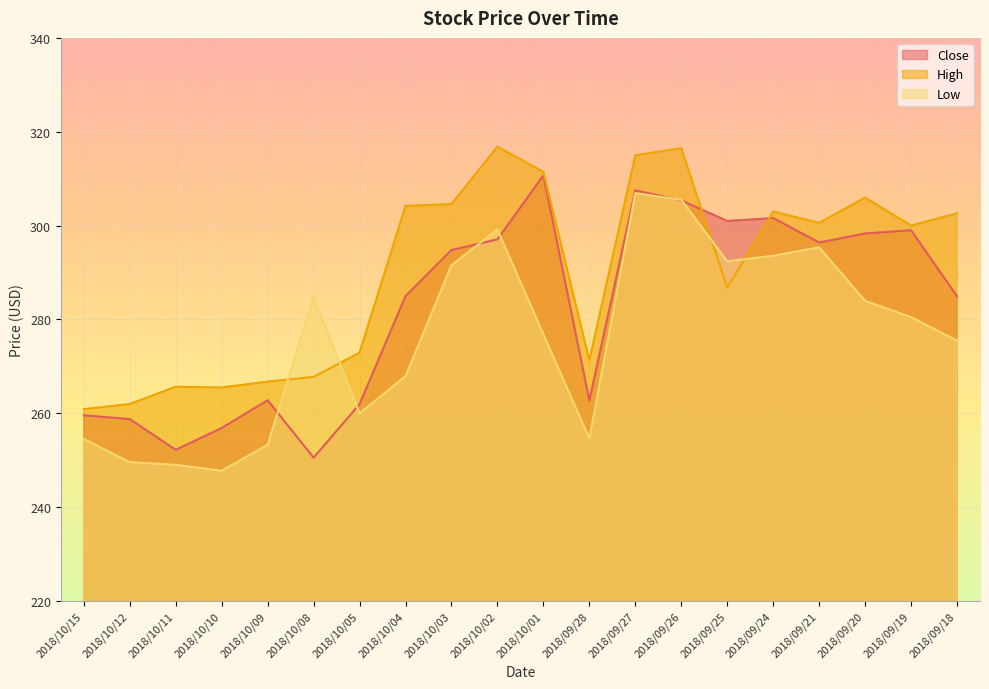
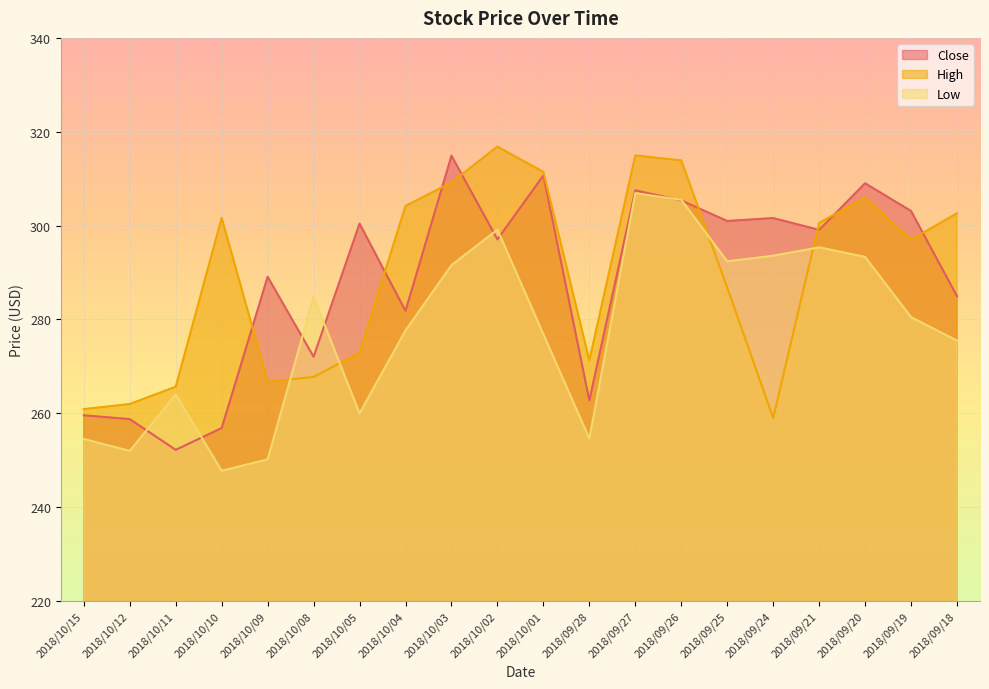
  {
    "Close": {
      "2018/10/15": 260,
      "2018/10/12": 259,
      "2018/10/11": 252,
      "2018/10/10": 257,
-     "2018/10/09": 263,
-     "2018/10/08": 251,
-     "2018/10/05": 262,
-     "2018/10/04": 285,
-     "2018/10/03": 295,
+     "2018/10/09": 289,
+     "2018/10/08": 272,
+     "2018/10/05": 300,
+     "2018/10/04": 282,
+     "2018/10/03": 315,
      "2018/10/02": 297,
      "2018/10/01": 311,
      "2018/09/28": 263,
      "2018/09/27": 308,
      "2018/09/25": 301,
      "2018/09/24": 302,
-     "2018/09/21": 296,
-     "2018/09/20": 298,
-     "2018/09/19": 299,
+     "2018/09/21": 299,
+     "2018/09/20": 309,
+     "2018/09/19": 303,
      "2018/09/18": 285
    },
    "High": {
      "2018/10/15": 261,
      "2018/10/12": 262,
      "2018/10/11": 266,
-     "2018/10/10": 266,
+     "2018/10/10": 302,
      "2018/10/09": 267,
      "2018/10/08": 268,
      "2018/10/05": 273,
      "2018/10/04": 304,
-     "2018/10/03": 305,
+     "2018/10/03": 309,
      "2018/10/02": 317,
      "2018/10/01": 311,
      "2018/09/28": 271,
      "2018/09/27": 315,
-     "2018/09/26": 317,
+     "2018/09/26": 314,
      "2018/09/25": 287,
-     "2018/09/24": 303,
+     "2018/09/24": 259,
      "2018/09/21": 301,
      "2018/09/20": 306,
-     "2018/09/19": 300,
+     "2018/09/19": 297,
      "2018/09/18": 303
    },
    "Low": {
      "2018/10/15": 255,
-     "2018/10/12": 250,
-     "2018/10/11": 249,
+     "2018/10/12": 252,
+     "2018/10/11": 264,
      "2018/10/10": 248,
-     "2018/10/09": 253,
+     "2018/10/09": 250,
      "2018/10/08": 285,
      "2018/10/05": 260,
-     "2018/10/04": 268,
+     "2018/10/04": 278,
      "2018/10/03": 292,
      "2018/10/02": 299,
      "2018/10/01": 277,
      "2018/09/28": 255,
      "2018/09/27": 307,
      "2018/09/25": 292,
      "2018/09/24": 294,
      "2018/09/21": 295,
-     "2018/09/20": 284,
+     "2018/09/20": 293,
      "2018/09/19": 281,
      "2018/09/18": 276
    }
  }
